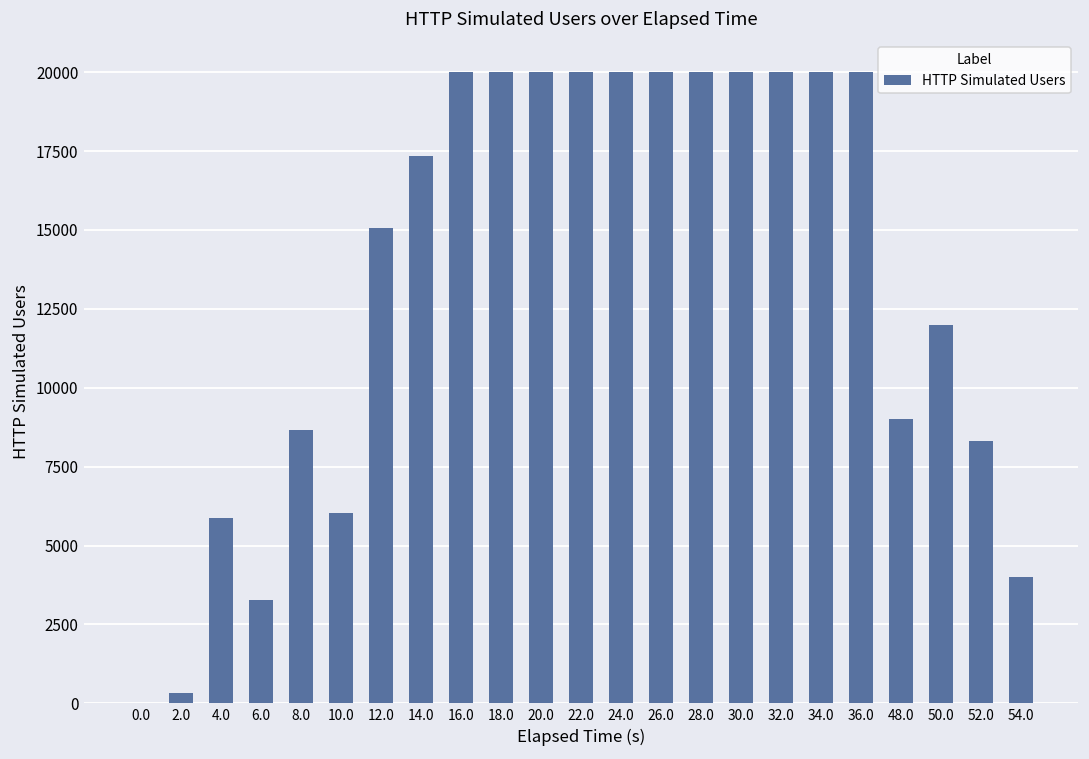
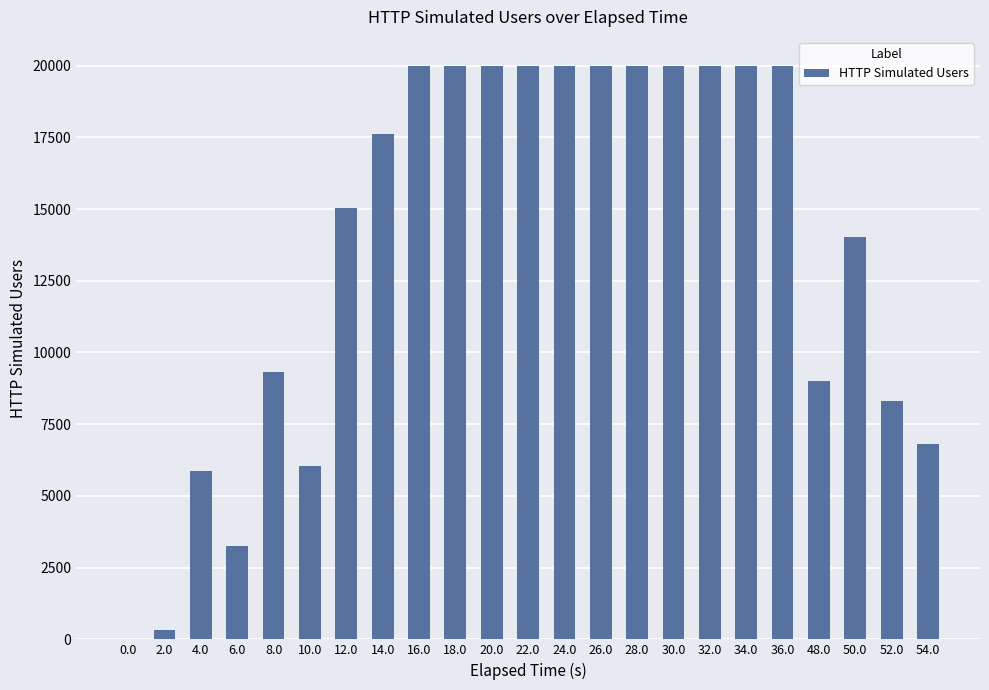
  {
    "0.0": 0,
    "2.0": 300,
    "4.0": 5900,
    "6.0": 3300,
-   "8.0": 8600,
+   "8.0": 9300,
    "10.0": 6000,
    "12.0": 15000,
-   "14.0": 17300,
+   "14.0": 17600,
    "16.0": 20000,
    "18.0": 20000,
    "20.0": 20000,
    "22.0": 20000,
    "24.0": 20000,
    "26.0": 20000,
    "28.0": 20000,
    "30.0": 20000,
    "32.0": 20000,
    "34.0": 20000,
    "36.0": 20000,
    "48.0": 9000,
-   "50.0": 12000,
+   "50.0": 14000,
    "52.0": 8300,
-   "54.0": 4000
+   "54.0": 6800
  }
